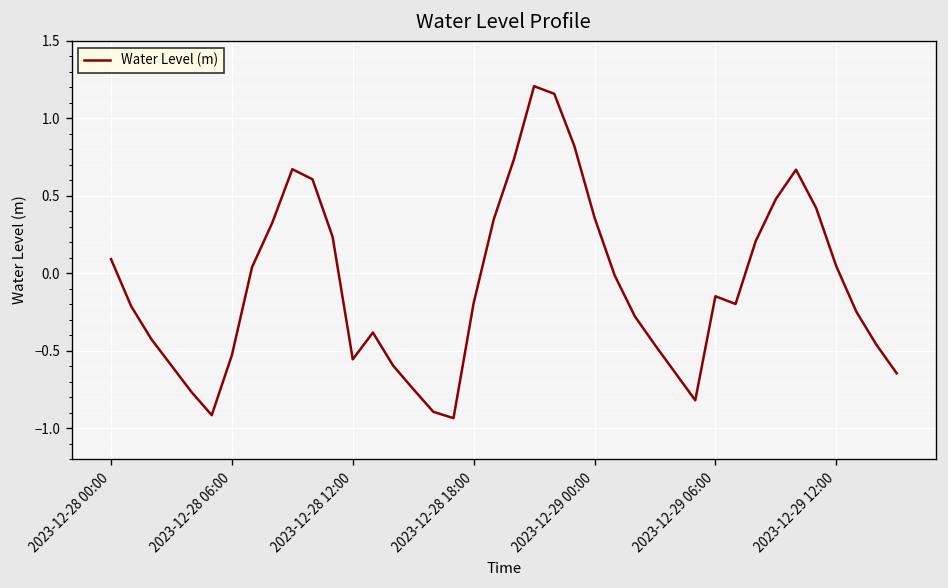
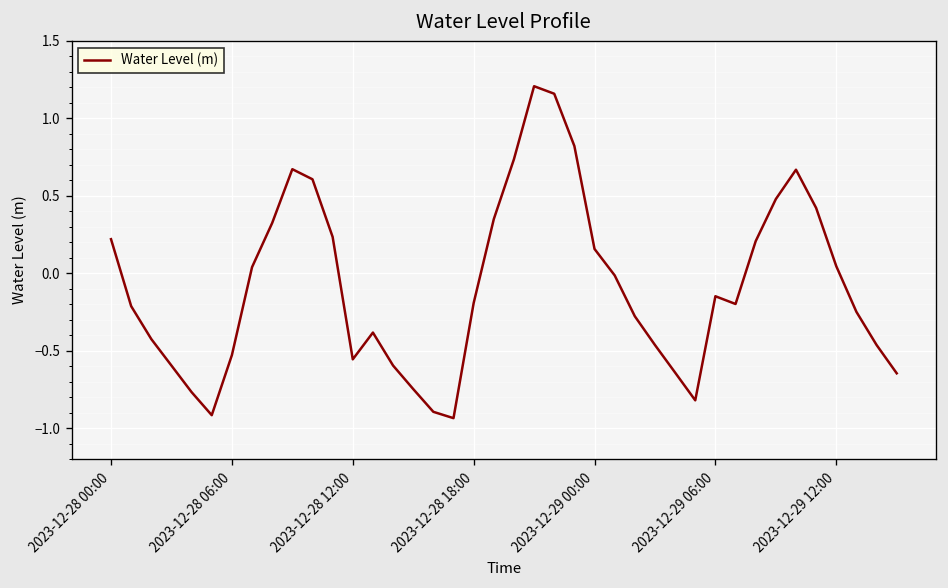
  {
-   "2023-12-28 00:00": 0.09,
+   "2023-12-28 00:00": 0.22,
    "2023-12-28 06:00": -0.53,
    "2023-12-28 12:00": -0.56,
    "2023-12-28 18:00": -0.19,
-   "2023-12-29 00:00": 0.36,
+   "2023-12-29 00:00": 0.16,
    "2023-12-29 06:00": -0.15,
    "2023-12-29 12:00": 0.05
  }
